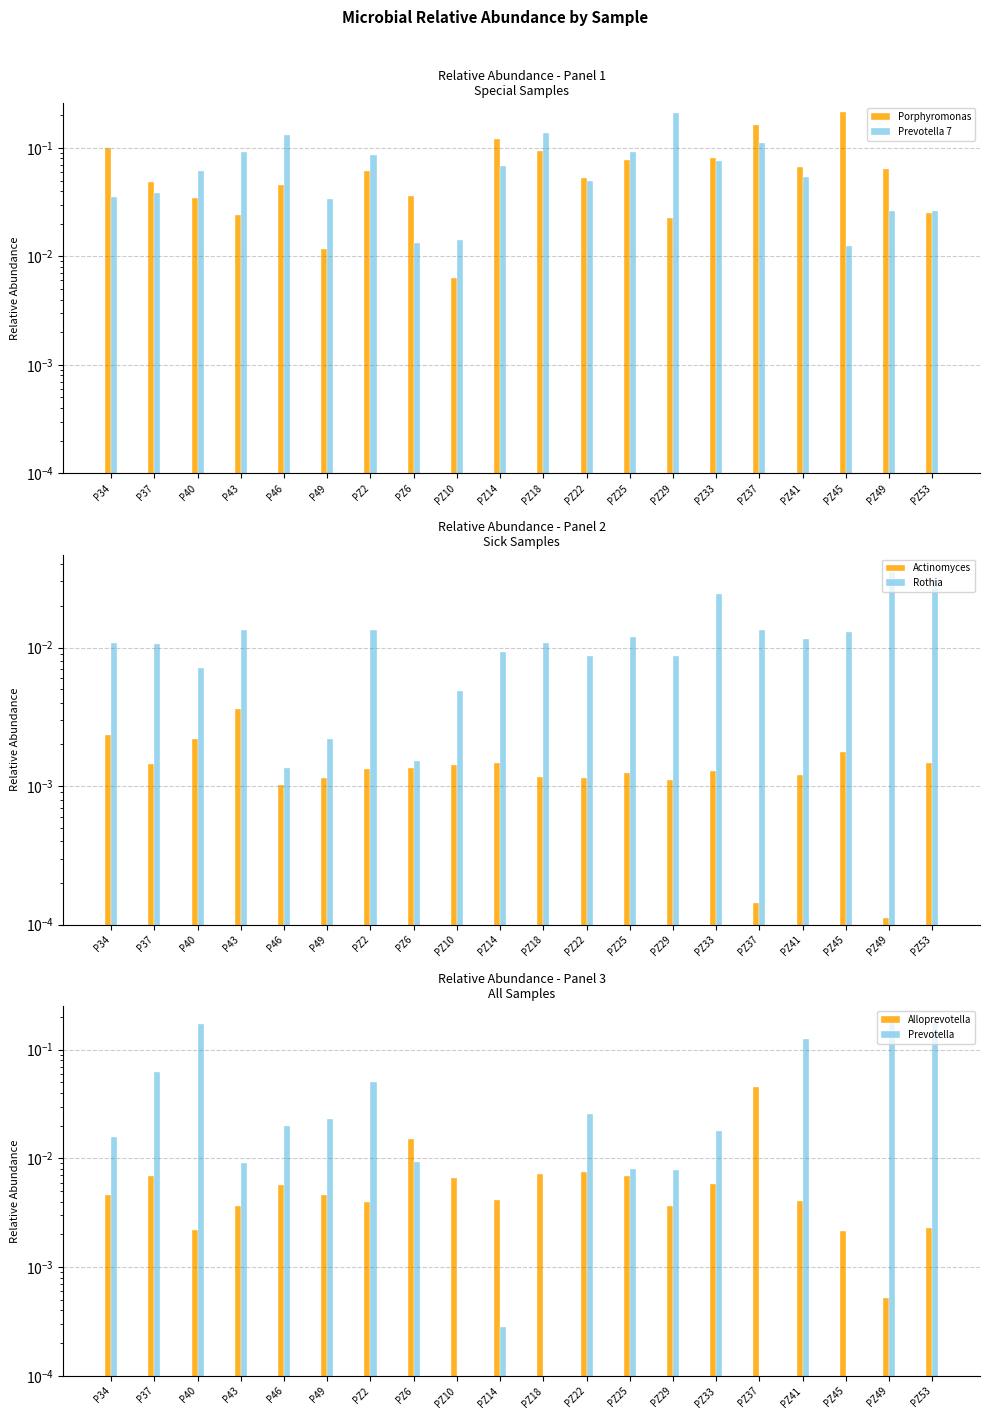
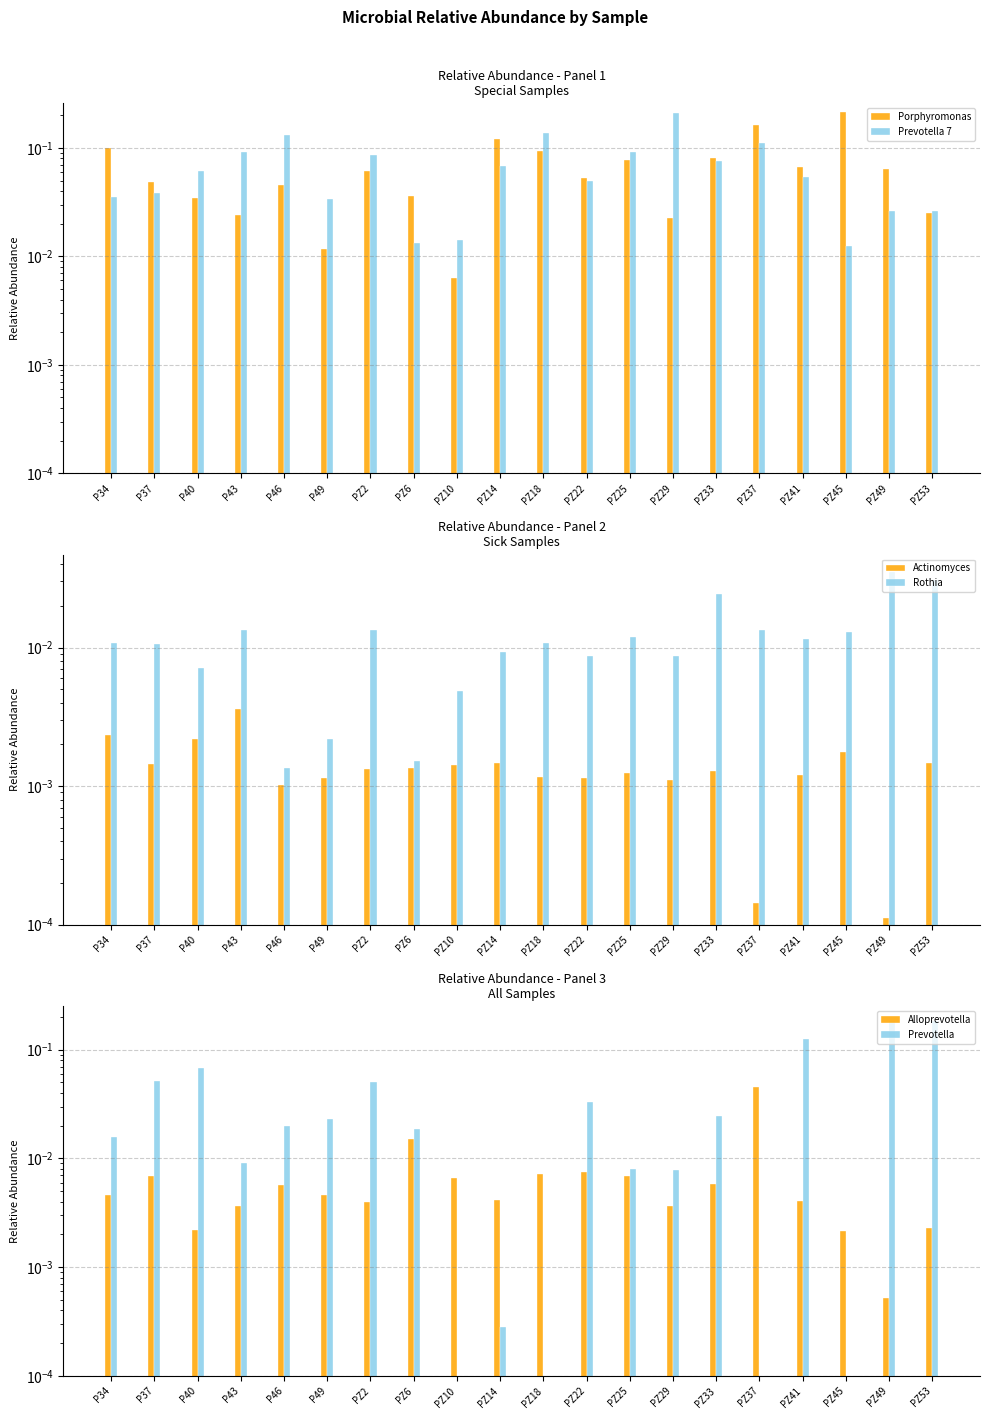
  {
    "Relative Abundance - Panel 1 Special Samples": {
      "Porphyromonas": {
        "P34": 0.10,
        "P37": 0.05,
        "P40": 0.035,
        "P43": 0.024,
        "P46": 0.045,
        "P49": 0.012,
        "PZ2": 0.06,
        "PZ6": 0.036,
        "PZ10": 0.006,
        "PZ14": 0.12,
        "PZ18": 0.09,
        "PZ22": 0.05,
        "PZ25": 0.08,
        "PZ29": 0.023,
        "PZ33": 0.08,
        "PZ37": 0.16,
        "PZ41": 0.07,
        "PZ45": 0.22,
        "PZ49": 0.06,
        "PZ53": 0.025
      },
      "Prevotella 7": {
        "P34": 0.035,
        "P37": 0.039,
        "P40": 0.06,
        "P43": 0.09,
        "P46": 0.13,
        "P49": 0.034,
        "PZ2": 0.09,
        "PZ6": 0.013,
        "PZ10": 0.014,
        "PZ14": 0.07,
        "PZ18": 0.14,
        "PZ22": 0.05,
        "PZ25": 0.09,
        "PZ29": 0.21,
        "PZ33": 0.08,
        "PZ37": 0.11,
        "PZ41": 0.05,
        "PZ45": 0.012,
        "PZ49": 0.026,
        "PZ53": 0.026
      }
    },
    "Relative Abundance - Panel 2 Sick Samples": {
      "Actinomyces": {
        "P34": 0.0024,
        "P37": 0.0014,
        "P40": 0.0022,
        "P43": 0.0036,
        "P46": 0.0010,
        "P49": 0.0011,
        "PZ2": 0.0013,
        "PZ6": 0.0013,
        "PZ10": 0.0014,
        "PZ14": 0.0015,
        "PZ18": 0.0012,
        "PZ22": 0.0011,
        "PZ25": 0.0012,
        "PZ29": 0.0011,
        "PZ33": 0.0013,
        "PZ37": 0.00014,
        "PZ41": 0.0012,
        "PZ45": 0.0018,
        "PZ49": 0.00011,
        "PZ53": 0.0015
      },
      "Rothia": {
        "P34": 0.011,
        "P37": 0.011,
        "P40": 0.007,
        "P43": 0.013,
        "P46": 0.0014,
        "P49": 0.0022,
        "PZ2": 0.013,
        "PZ6": 0.0015,
        "PZ10": 0.0048,
        "PZ14": 0.009,
        "PZ18": 0.011,
        "PZ22": 0.009,
        "PZ25": 0.012,
        "PZ29": 0.009,
        "PZ33": 0.025,
        "PZ37": 0.013,
        "PZ41": 0.012,
        "PZ45": 0.013
      }
    },
    "Relative Abundance - Panel 3 All Samples": {
      "Alloprevotella": {
        "P34": 0.0046,
        "P37": 0.007,
        "P40": 0.0022,
        "P43": 0.0036,
        "P46": 0.006,
        "P49": 0.0046,
        "PZ2": 0.004,
        "PZ6": 0.015,
        "PZ10": 0.007,
        "PZ14": 0.004,
        "PZ18": 0.007,
        "PZ22": 0.007,
        "PZ25": 0.007,
        "PZ29": 0.0037,
        "PZ33": 0.006,
        "PZ37": 0.046,
        "PZ41": 0.004,
        "PZ45": 0.0022,
        "PZ49": 0.0005,
        "PZ53": 0.0023
      },
      "Prevotella": {
        "P34": 0.016,
-       "P37": 0.06,
-       "P40": 0.17,
+       "P37": 0.05,
+       "P40": 0.07,
        "P43": 0.009,
        "P46": 0.020,
        "P49": 0.023,
        "PZ2": 0.05,
-       "PZ6": 0.009,
+       "PZ6": 0.019,
        "PZ14": 0.00028,
-       "PZ22": 0.025,
+       "PZ22": 0.033,
        "PZ25": 0.008,
        "PZ29": 0.008,
-       "PZ33": 0.018,
+       "PZ33": 0.025,
        "PZ41": 0.13
      }
    }
  }
